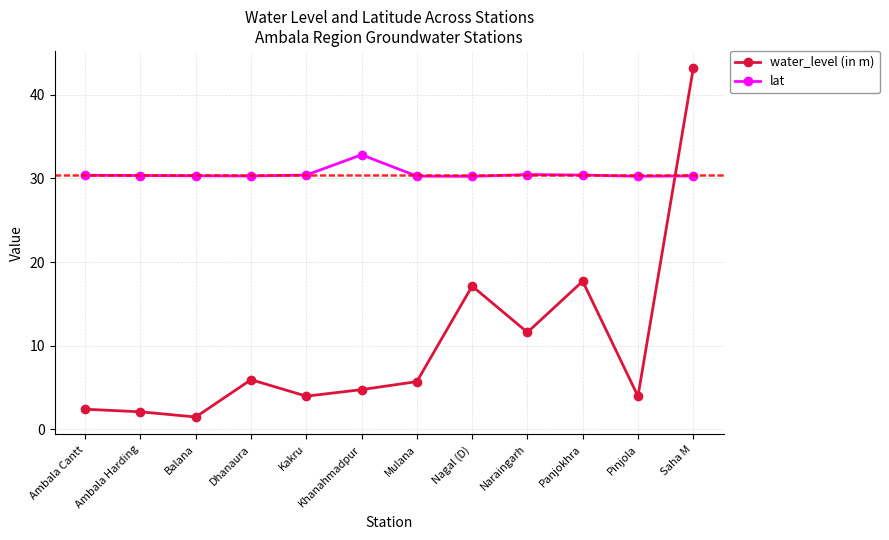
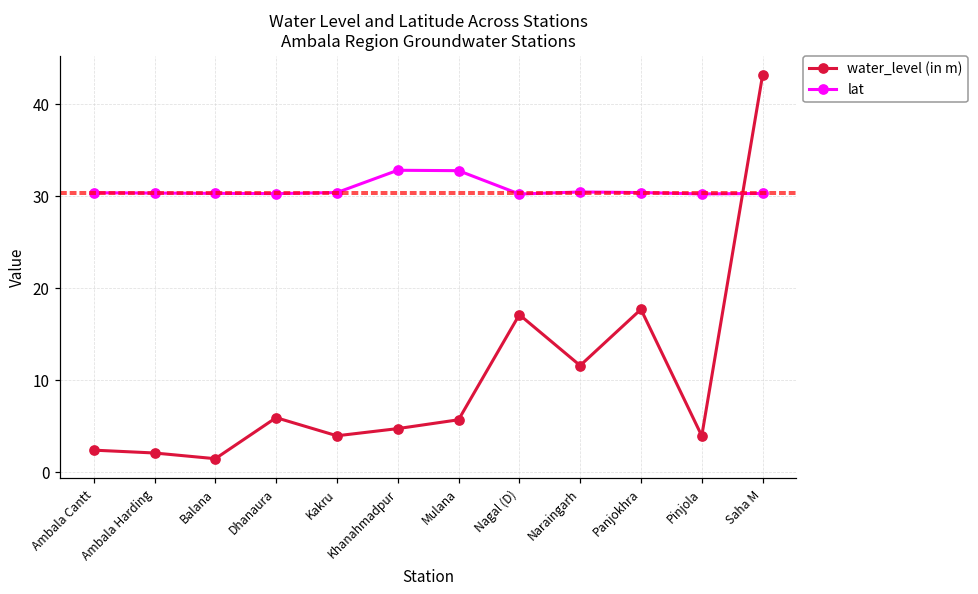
  {
    "water_level (in m)": {
      "Ambala Cantt": 2,
      "Ambala Harding": 2,
      "Balana": 1,
      "Dhanaura": 6,
      "Kakru": 4,
      "Khanahmadpur": 5,
      "Mulana": 6,
      "Nagal (D)": 17,
      "Naraingarh": 12,
      "Panjokhra": 18,
      "Pinjola": 4,
      "Saha M": 43
    },
    "lat": {
      "Ambala Cantt": 30,
      "Ambala Harding": 30,
      "Balana": 30,
      "Dhanaura": 30,
      "Kakru": 30,
      "Khanahmadpur": 33,
-     "Mulana": 30,
+     "Mulana": 33,
      "Nagal (D)": 30,
      "Naraingarh": 30,
      "Panjokhra": 30,
      "Pinjola": 30,
      "Saha M": 30
    }
  }
